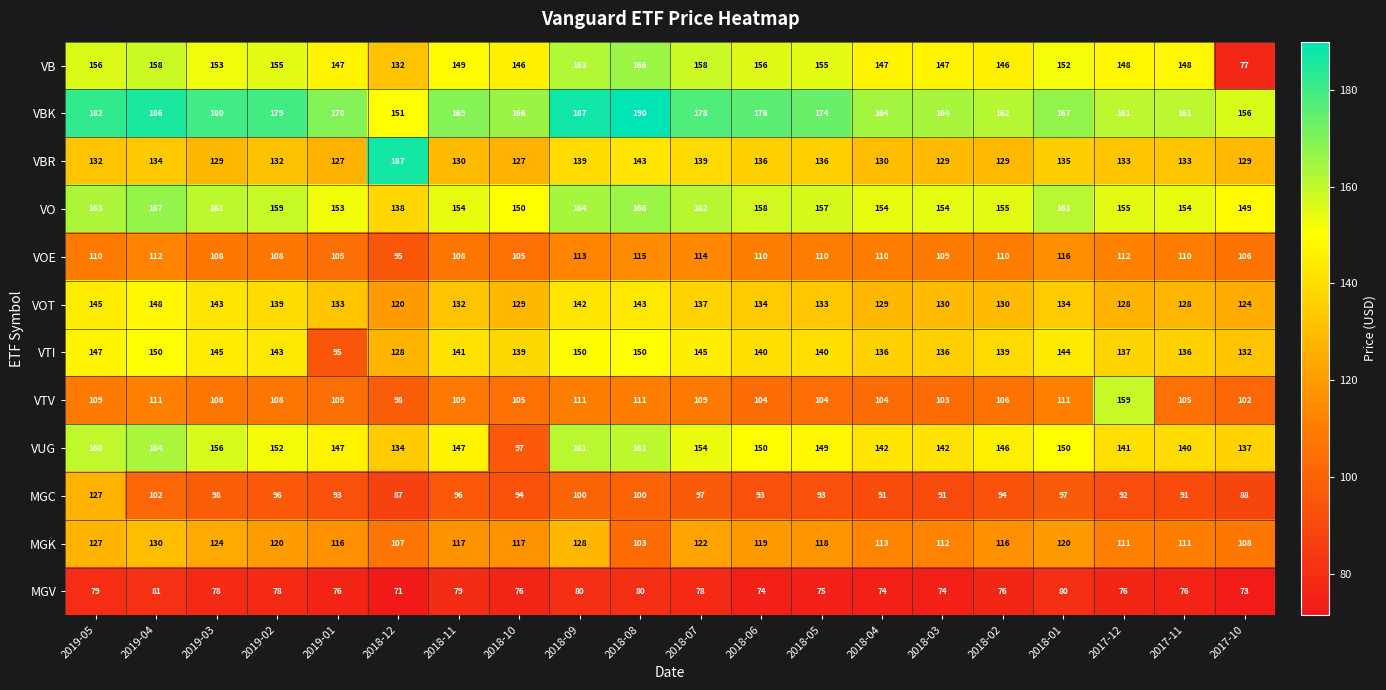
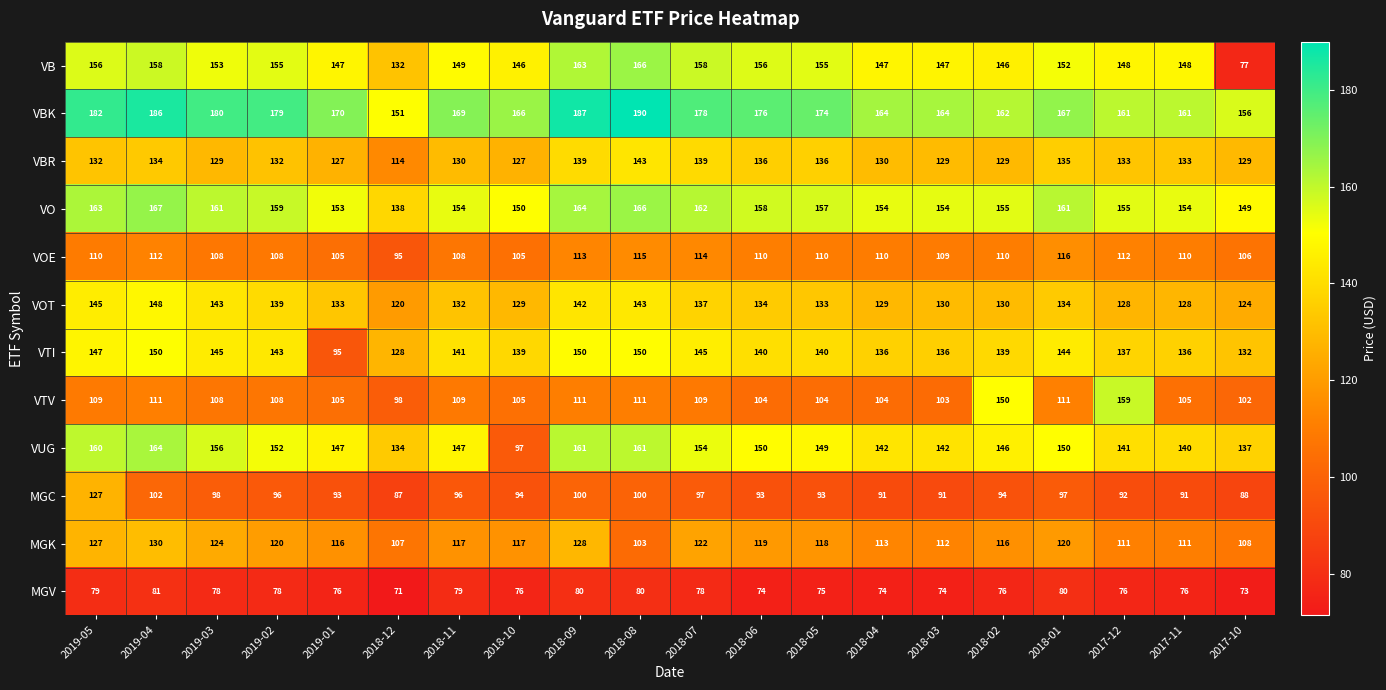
  {
    "VBR": {
      "2019-05": 132,
      "2019-04": 134,
      "2019-03": 129,
      "2019-02": 132,
      "2019-01": 127,
-     "2018-12": 187,
+     "2018-12": 114,
      "2018-11": 130,
      "2018-10": 127,
      "2018-09": 139,
      "2018-08": 143,
      "2018-07": 139,
      "2018-06": 136,
      "2018-05": 136,
      "2018-04": 130,
      "2018-03": 129,
      "2018-02": 129,
      "2018-01": 135,
      "2017-12": 133,
      "2017-11": 133,
      "2017-10": 129
    },
    "VTV": {
      "2019-05": 109,
      "2019-04": 111,
      "2019-03": 108,
      "2019-02": 108,
      "2019-01": 105,
      "2018-12": 98,
      "2018-11": 109,
      "2018-10": 105,
      "2018-09": 111,
      "2018-08": 111,
      "2018-07": 109,
      "2018-06": 104,
      "2018-05": 104,
      "2018-04": 104,
      "2018-03": 103,
-     "2018-02": 106,
+     "2018-02": 150,
      "2018-01": 111,
      "2017-12": 159,
      "2017-11": 105,
      "2017-10": 102
    }
  }
